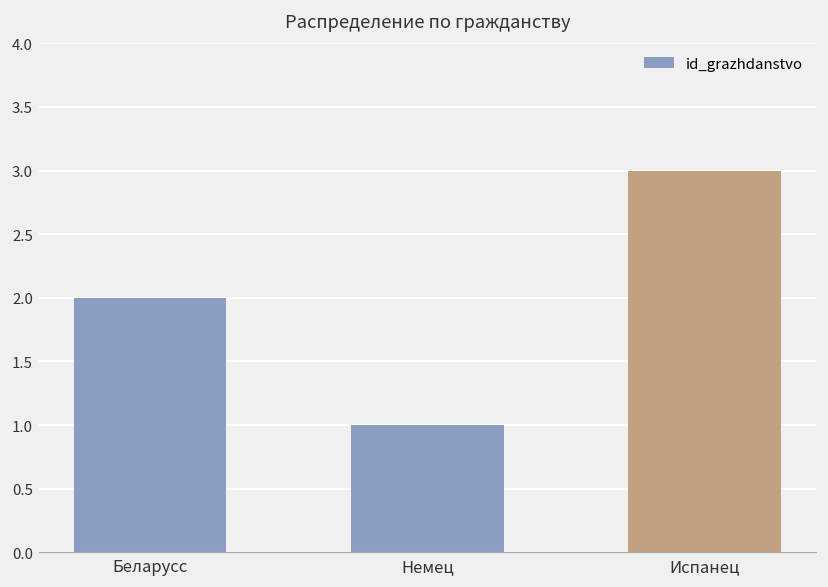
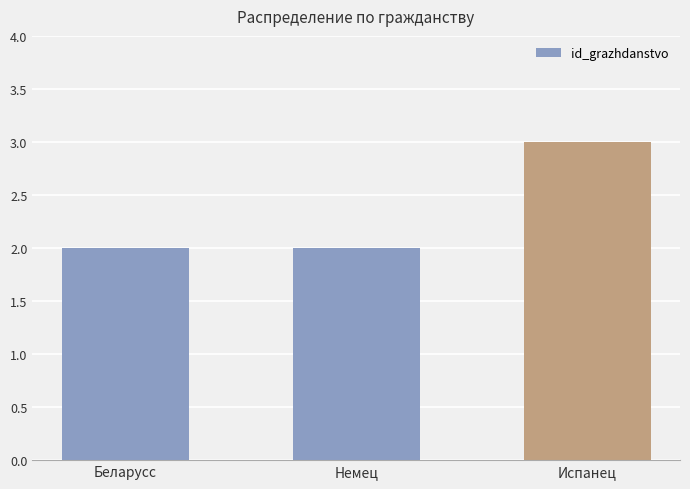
  {
    "Беларусс": 2,
-   "Немец": 1,
+   "Немец": 2,
    "Испанец": 3
  }
